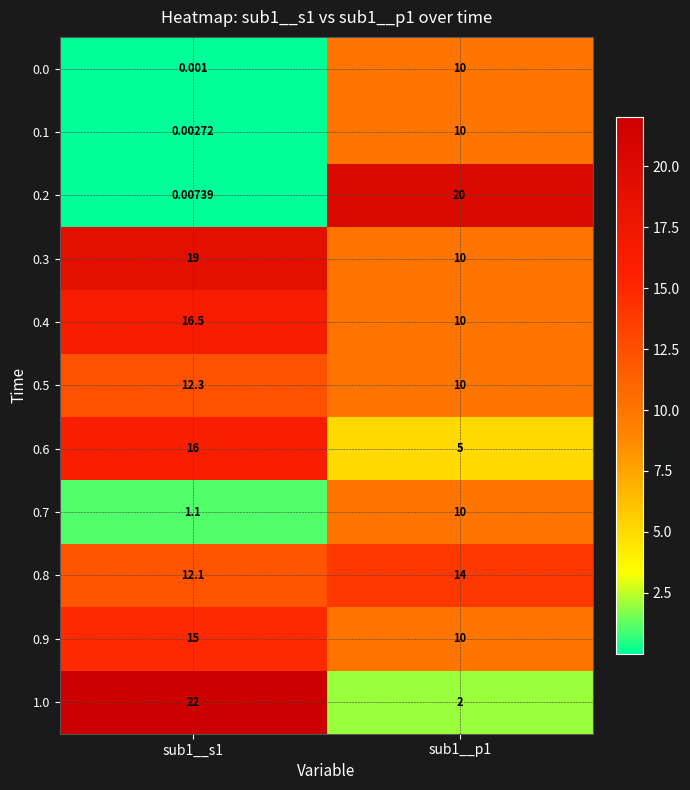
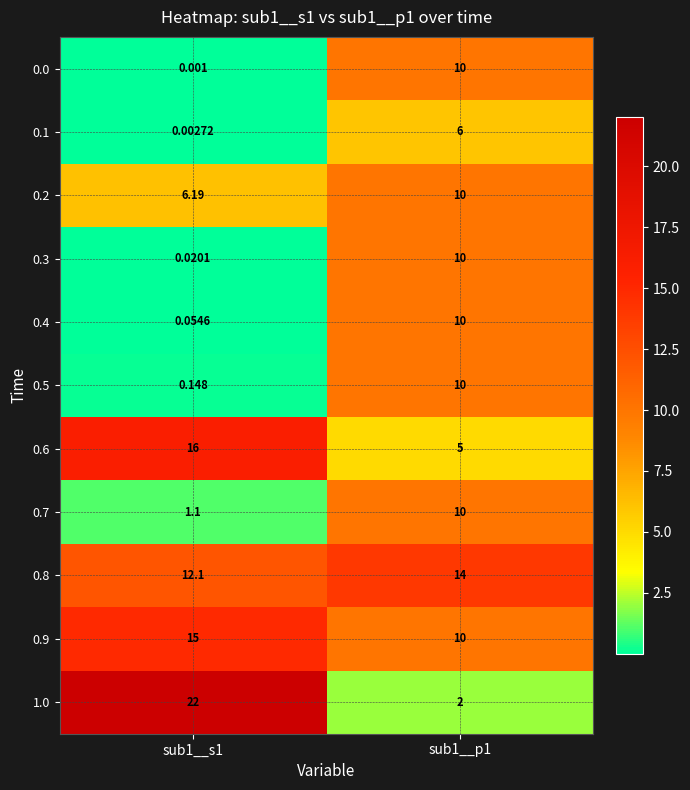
  {
    "0.0": {
      "sub1__s1": 0.001,
      "sub1__p1": 10
    },
    "0.1": {
      "sub1__s1": 0.00272,
-     "sub1__p1": 10
+     "sub1__p1": 6
    },
    "0.2": {
-     "sub1__s1": 0.00739,
-     "sub1__p1": 20
+     "sub1__s1": 6.19,
+     "sub1__p1": 10
    },
    "0.3": {
-     "sub1__s1": 19,
+     "sub1__s1": 0.0201,
      "sub1__p1": 10
    },
    "0.4": {
-     "sub1__s1": 16.5,
+     "sub1__s1": 0.0546,
      "sub1__p1": 10
    },
    "0.5": {
-     "sub1__s1": 12.3,
+     "sub1__s1": 0.148,
      "sub1__p1": 10
    },
    "0.6": {
      "sub1__s1": 16,
      "sub1__p1": 5
    },
    "0.7": {
      "sub1__s1": 1.1,
      "sub1__p1": 10
    },
    "0.8": {
      "sub1__s1": 12.1,
      "sub1__p1": 14
    },
    "0.9": {
      "sub1__s1": 15,
      "sub1__p1": 10
    },
    "1.0": {
      "sub1__s1": 22,
      "sub1__p1": 2
    }
  }
